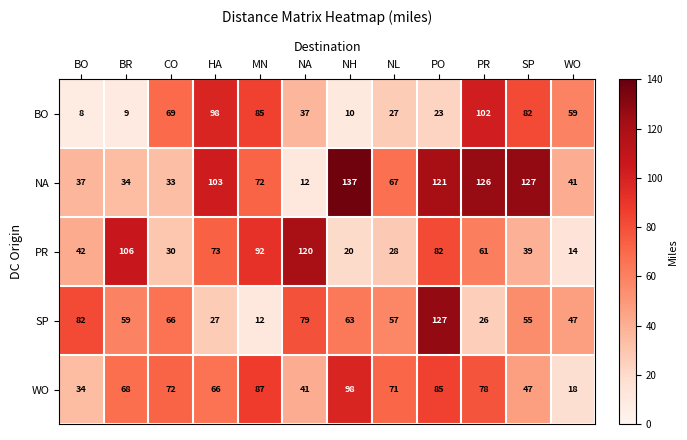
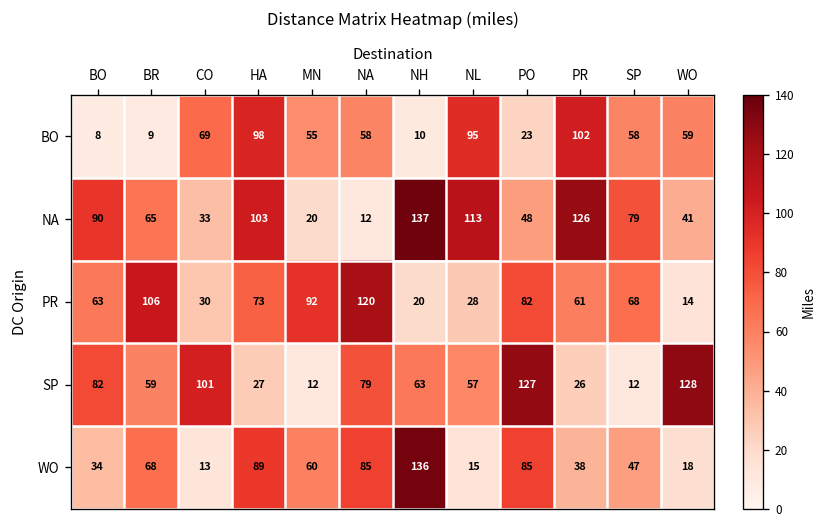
  {
    "BO": {
      "BO": 8,
      "BR": 9,
      "CO": 69,
      "HA": 98,
-     "MN": 85,
-     "NA": 37,
+     "MN": 55,
+     "NA": 58,
      "NH": 10,
-     "NL": 27,
+     "NL": 95,
      "PO": 23,
      "PR": 102,
-     "SP": 82,
+     "SP": 58,
      "WO": 59
    },
    "NA": {
-     "BO": 37,
-     "BR": 34,
+     "BO": 90,
+     "BR": 65,
      "CO": 33,
      "HA": 103,
-     "MN": 72,
+     "MN": 20,
      "NA": 12,
      "NH": 137,
-     "NL": 67,
-     "PO": 121,
+     "NL": 113,
+     "PO": 48,
      "PR": 126,
-     "SP": 127,
+     "SP": 79,
      "WO": 41
    },
    "PR": {
-     "BO": 42,
+     "BO": 63,
      "BR": 106,
      "CO": 30,
      "HA": 73,
      "MN": 92,
      "NA": 120,
      "NH": 20,
      "NL": 28,
      "PO": 82,
      "PR": 61,
-     "SP": 39,
+     "SP": 68,
      "WO": 14
    },
    "SP": {
      "BO": 82,
      "BR": 59,
-     "CO": 66,
+     "CO": 101,
      "HA": 27,
      "MN": 12,
      "NA": 79,
      "NH": 63,
      "NL": 57,
      "PO": 127,
      "PR": 26,
-     "SP": 55,
-     "WO": 47
+     "SP": 12,
+     "WO": 128
    },
    "WO": {
      "BO": 34,
      "BR": 68,
-     "CO": 72,
-     "HA": 66,
-     "MN": 87,
-     "NA": 41,
-     "NH": 98,
-     "NL": 71,
+     "CO": 13,
+     "HA": 89,
+     "MN": 60,
+     "NA": 85,
+     "NH": 136,
+     "NL": 15,
      "PO": 85,
-     "PR": 78,
+     "PR": 38,
      "SP": 47,
      "WO": 18
    }
  }
